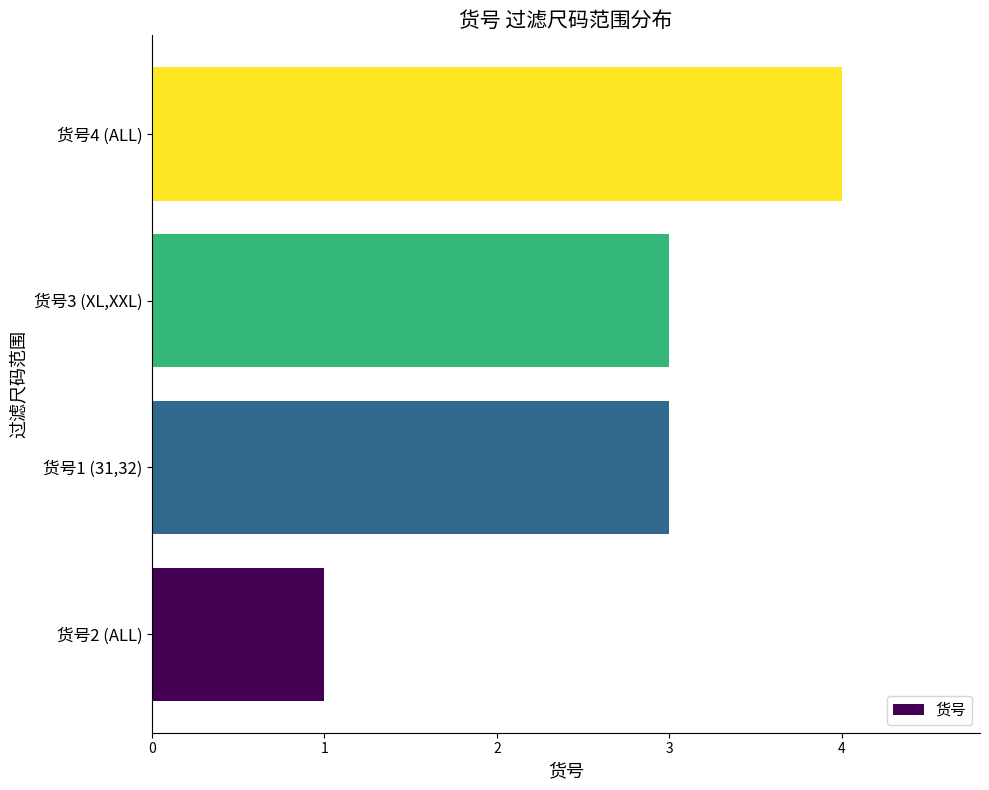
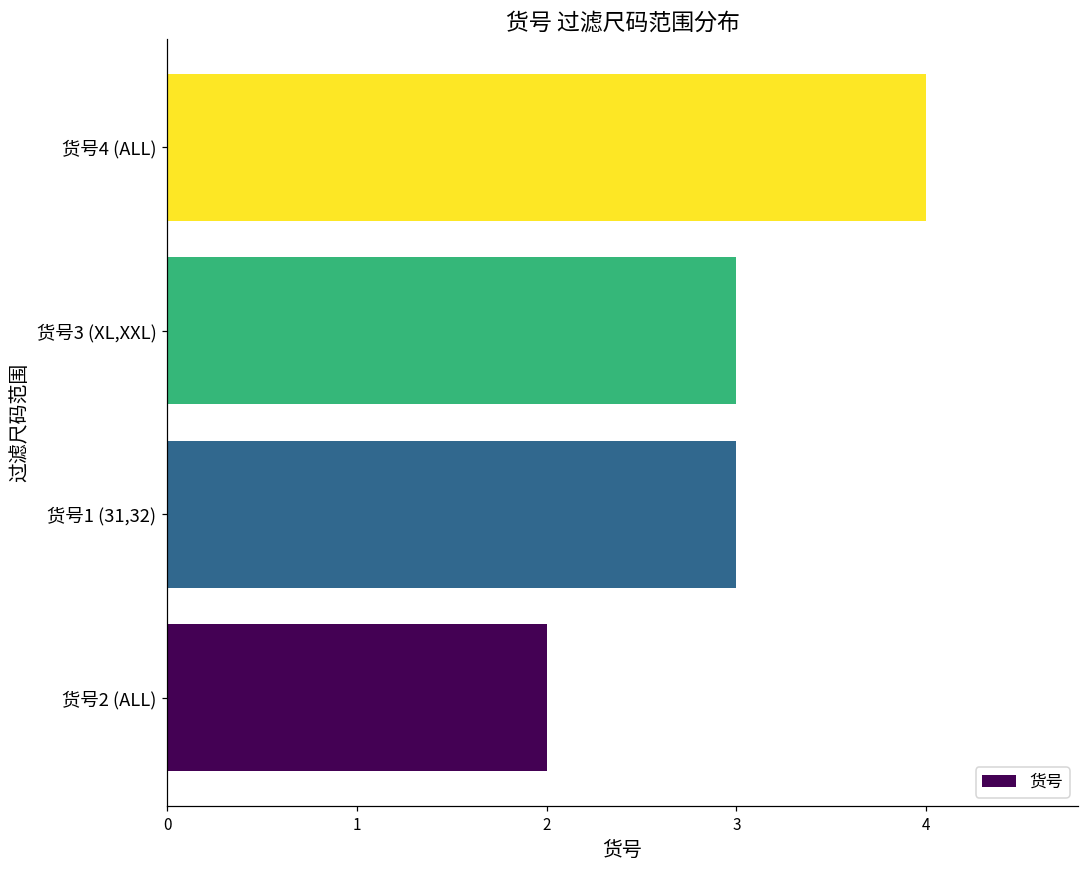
  {
    "货号4 (ALL)": 4,
    "货号3 (XL,XXL)": 3,
    "货号1 (31,32)": 3,
-   "货号2 (ALL)": 1
+   "货号2 (ALL)": 2
  }
